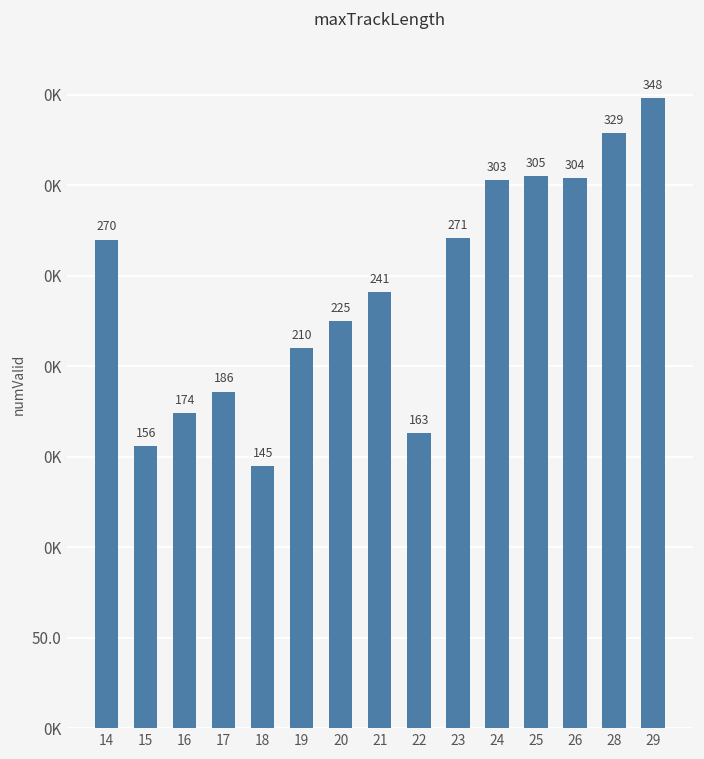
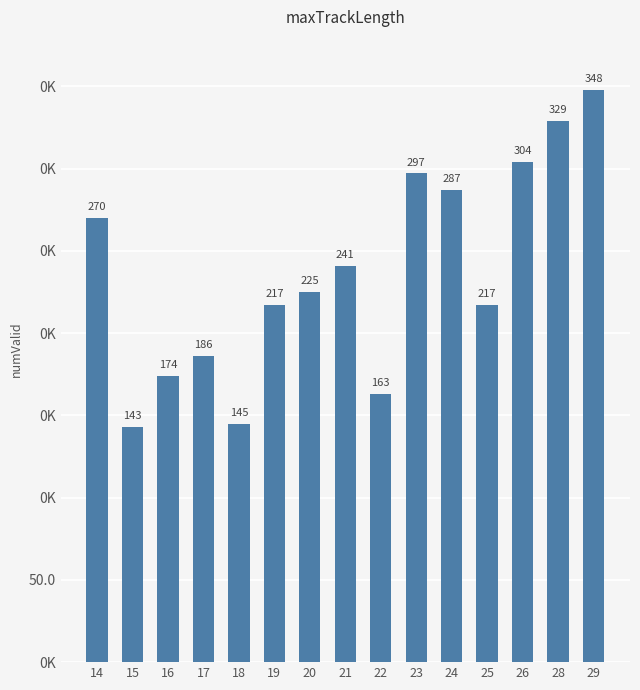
  {
    "14": 270,
-   "15": 156,
+   "15": 143,
    "16": 174,
    "17": 186,
    "18": 145,
-   "19": 210,
+   "19": 217,
    "20": 225,
    "21": 241,
    "22": 163,
-   "23": 271,
-   "24": 303,
-   "25": 305,
+   "23": 297,
+   "24": 287,
+   "25": 217,
    "26": 304,
    "28": 329,
    "29": 348
  }
